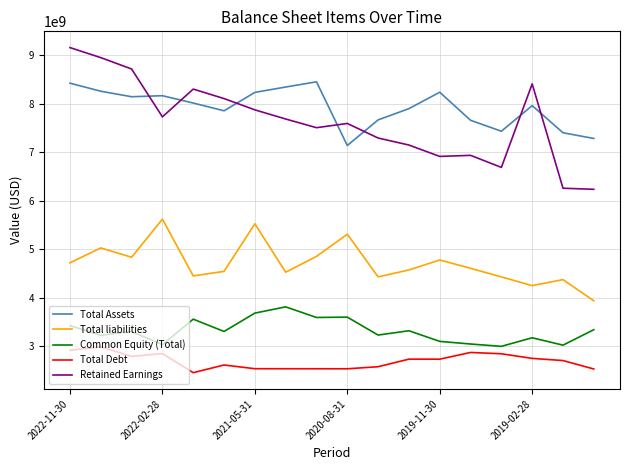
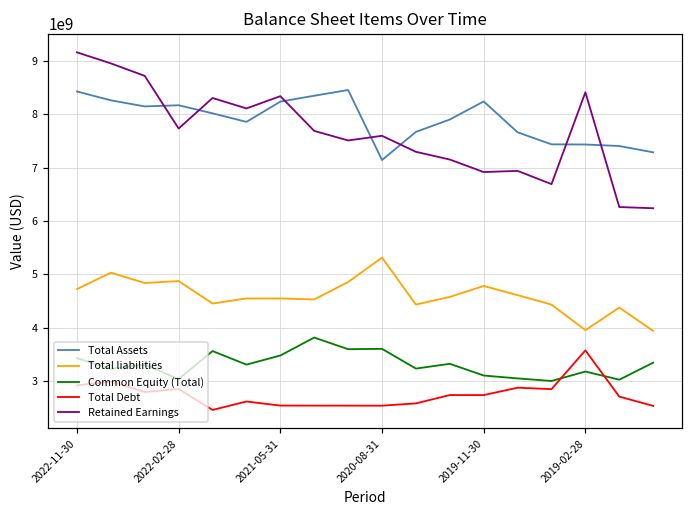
  {
    "Total Assets": {
      "2022-11-30": 8400000000,
      "2022-02-28": 8200000000,
      "2021-05-31": 8200000000,
      "2020-08-31": 7100000000,
      "2019-11-30": 8200000000,
-     "2019-02-28": 8000000000
+     "2019-02-28": 7400000000
    },
    "Total liabilities": {
      "2022-11-30": 4700000000,
-     "2022-02-28": 5600000000,
-     "2021-05-31": 5500000000,
+     "2022-02-28": 4900000000,
+     "2021-05-31": 4500000000,
      "2020-08-31": 5300000000,
      "2019-11-30": 4800000000,
-     "2019-02-28": 4300000000
+     "2019-02-28": 4000000000
    },
    "Common Equity (Total)": {
-     "2021-05-31": 3700000000,
+     "2021-05-31": 3500000000,
      "2020-08-31": 3600000000,
      "2019-11-30": 3100000000,
      "2019-02-28": 3200000000
    },
    "Total Debt": {
      "2021-05-31": 2500000000,
      "2020-08-31": 2500000000,
      "2019-11-30": 2700000000,
-     "2019-02-28": 2800000000
+     "2019-02-28": 3600000000
    },
    "Retained Earnings": {
      "2022-11-30": 9200000000,
      "2022-02-28": 7700000000,
-     "2021-05-31": 7900000000,
+     "2021-05-31": 8300000000,
      "2020-08-31": 7600000000,
      "2019-11-30": 6900000000,
      "2019-02-28": 8400000000
    }
  }
